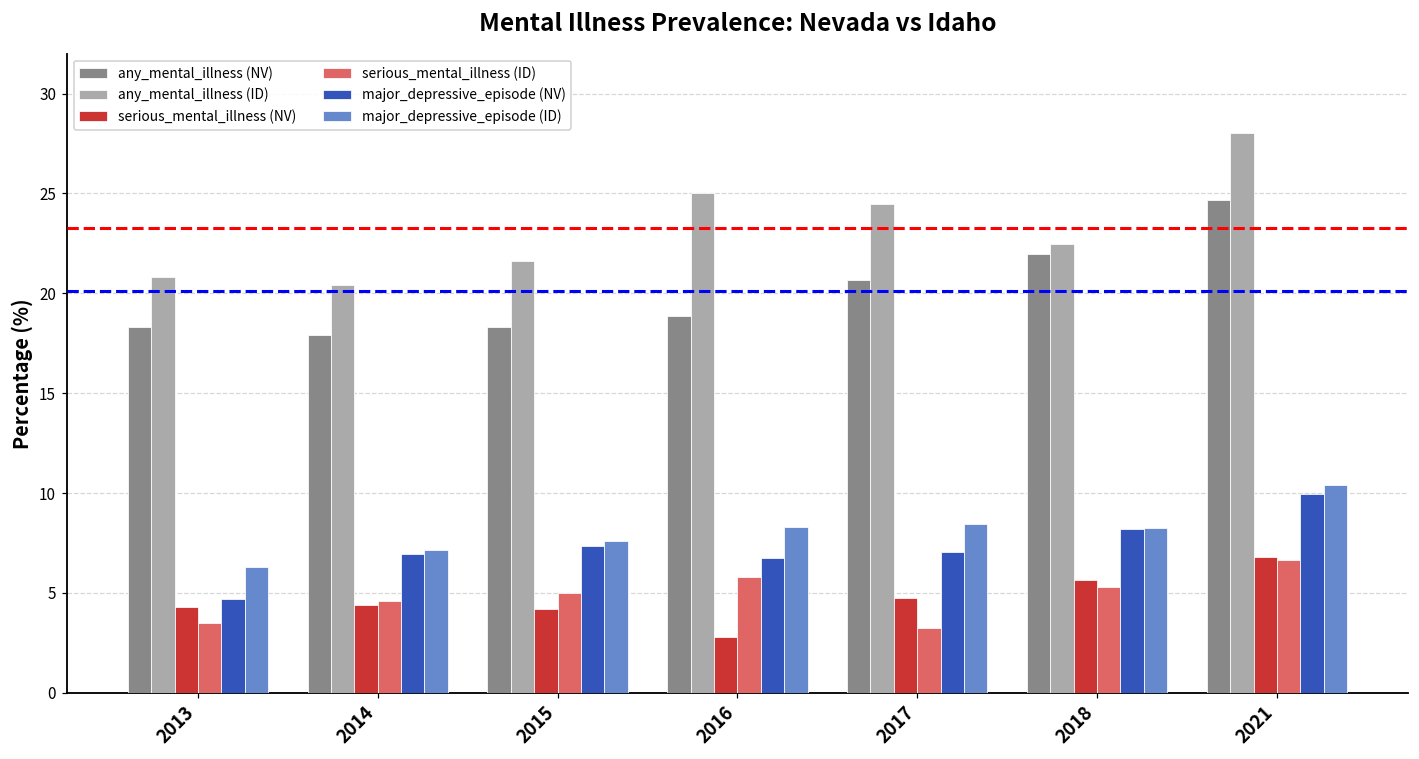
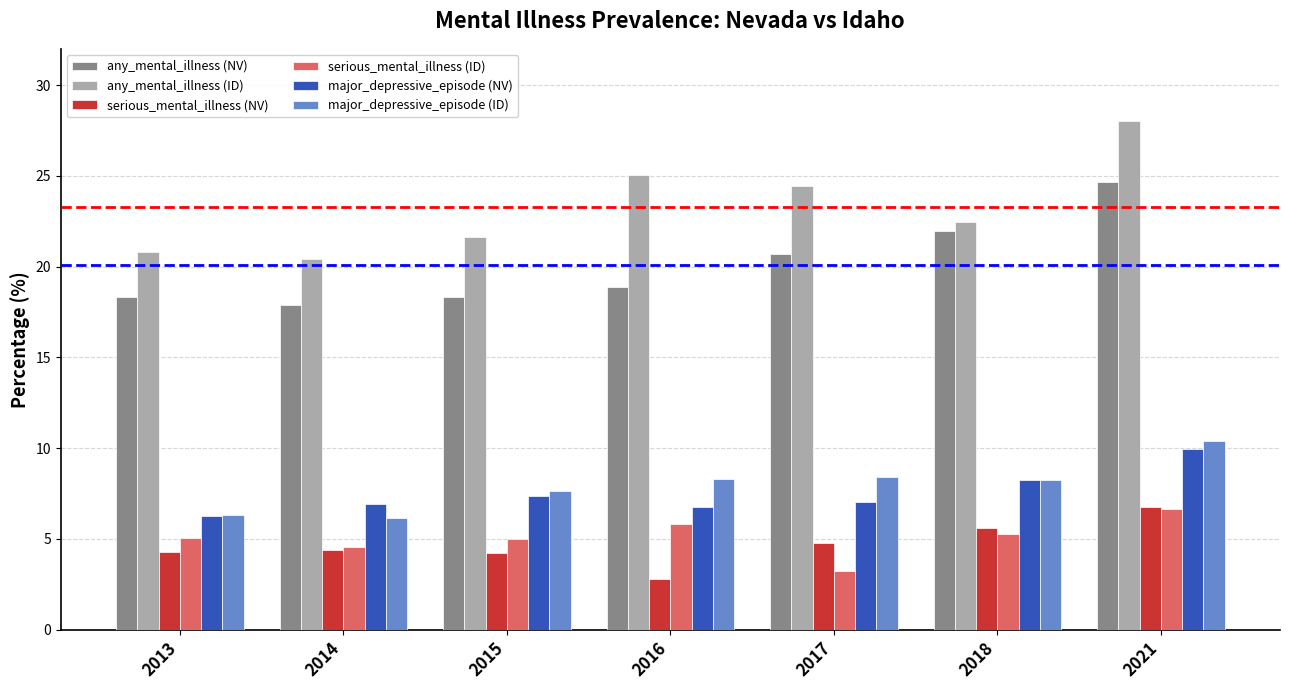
  {
    "serious_mental_illness (NV)": {
      "2013": 4.3,
      "2014": 4.4,
      "2015": 4.2,
      "2016": 2.8,
      "2017": 4.8,
      "2018": 5.6,
      "2021": 6.8
    },
    "serious_mental_illness (ID)": {
-     "2013": 3.5,
+     "2013": 5.0,
      "2014": 4.6,
      "2015": 5.0,
      "2016": 5.8,
      "2017": 3.2,
      "2018": 5.3,
      "2021": 6.6
    },
    "major_depressive_episode (NV)": {
-     "2013": 4.7,
+     "2013": 6.3,
      "2014": 6.9,
      "2015": 7.4,
      "2016": 6.7,
      "2017": 7.1,
      "2018": 8.2,
      "2021": 10.0
    },
    "major_depressive_episode (ID)": {
      "2013": 6.3,
-     "2014": 7.1,
+     "2014": 6.2,
      "2015": 7.6,
      "2016": 8.3,
      "2017": 8.4,
      "2018": 8.3,
      "2021": 10.4
    }
  }
